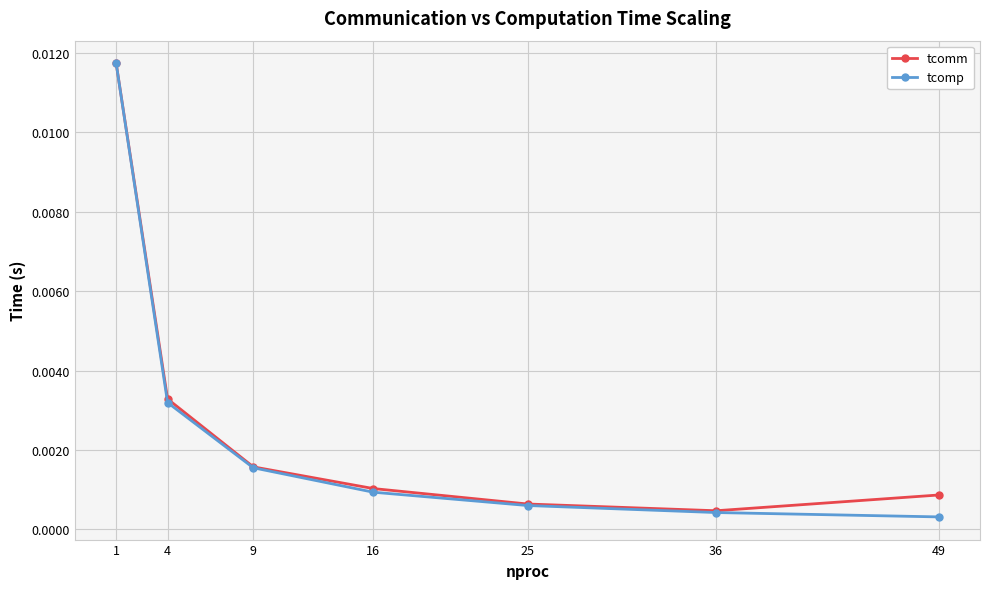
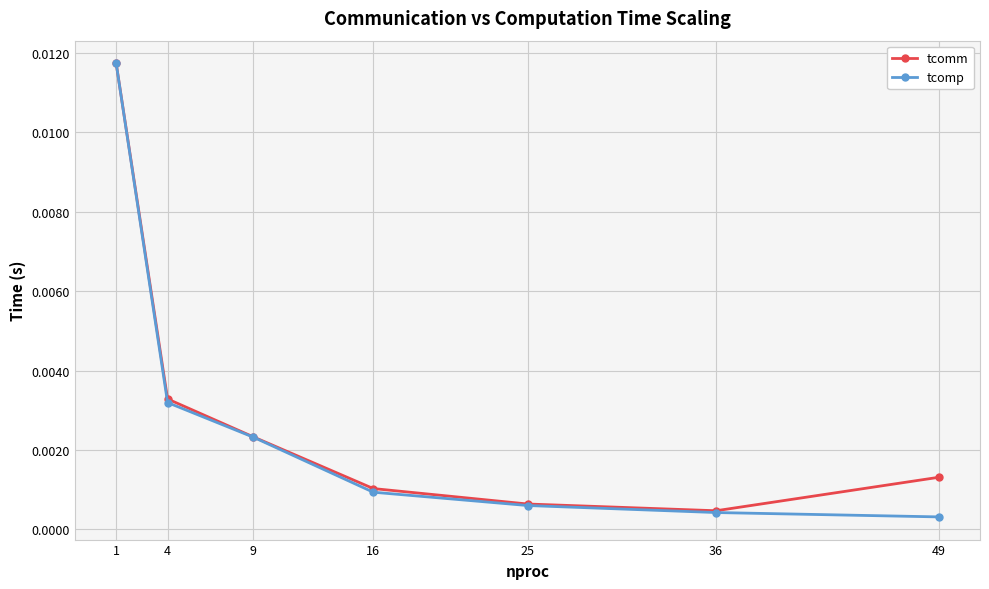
  {
    "tcomm": {
      "4": 0.0033,
-     "9": 0.0016,
+     "9": 0.0023,
      "16": 0.0010,
-     "49": 0.0009
+     "49": 0.0013
    },
    "tcomp": {
      "4": 0.0032,
-     "9": 0.0016,
+     "9": 0.0023,
      "16": 0.0009,
      "49": 0.0003
    }
  }
